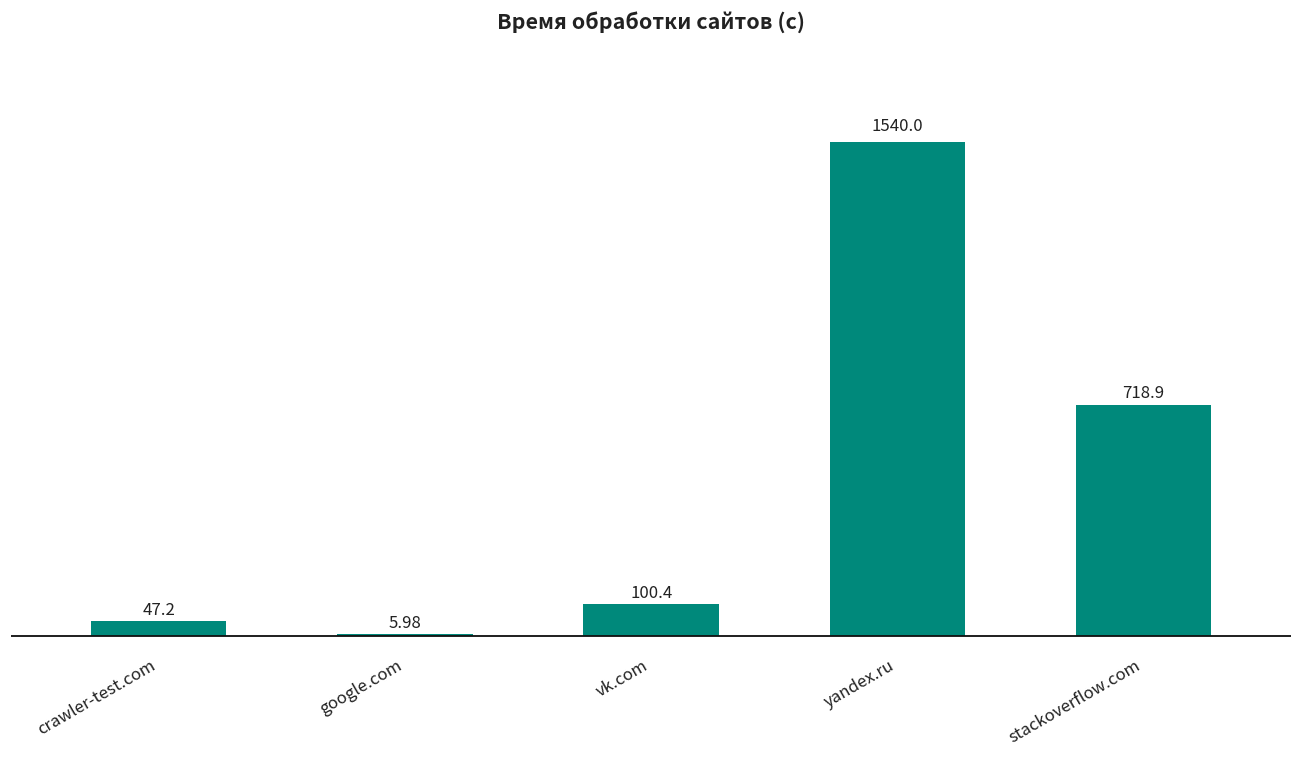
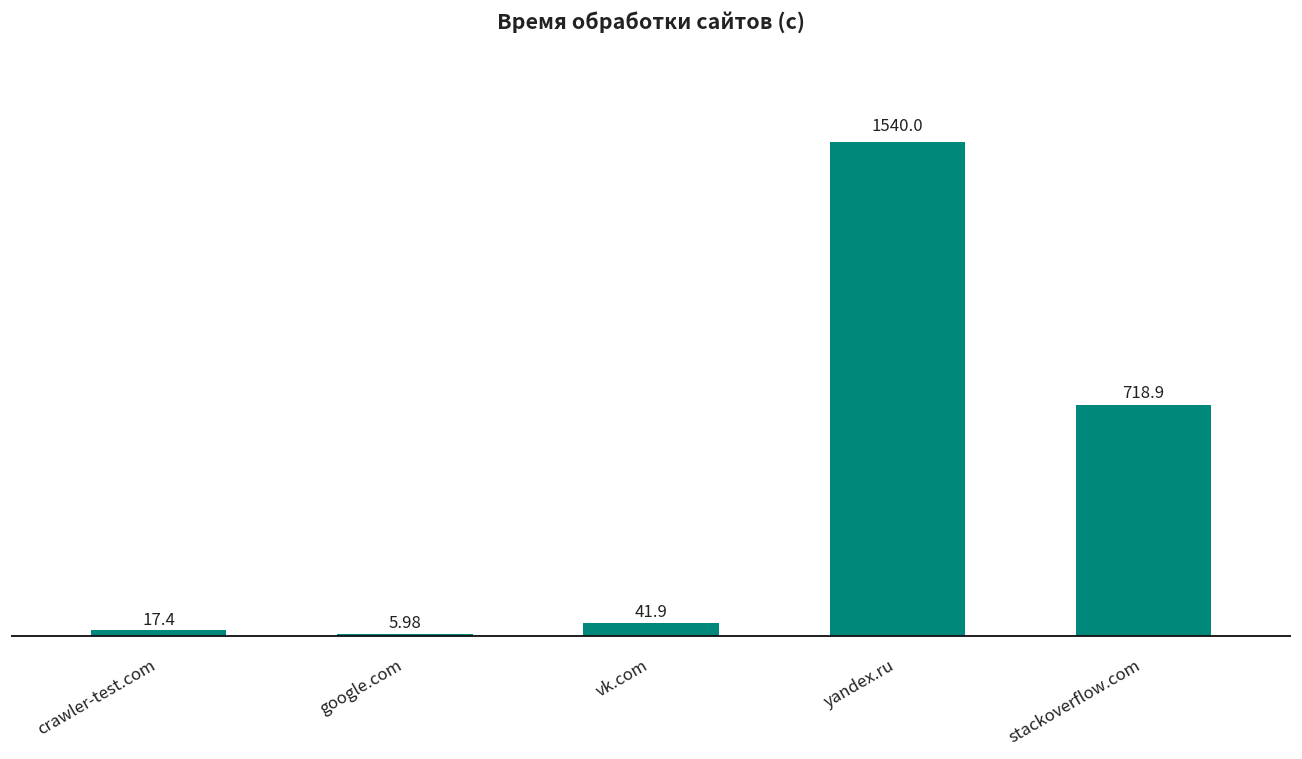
  {
-   "crawler-test.com": 47.2,
+   "crawler-test.com": 17.4,
    "google.com": 5.98,
-   "vk.com": 100.4,
+   "vk.com": 41.9,
    "yandex.ru": 1540.0,
    "stackoverflow.com": 718.9
  }
